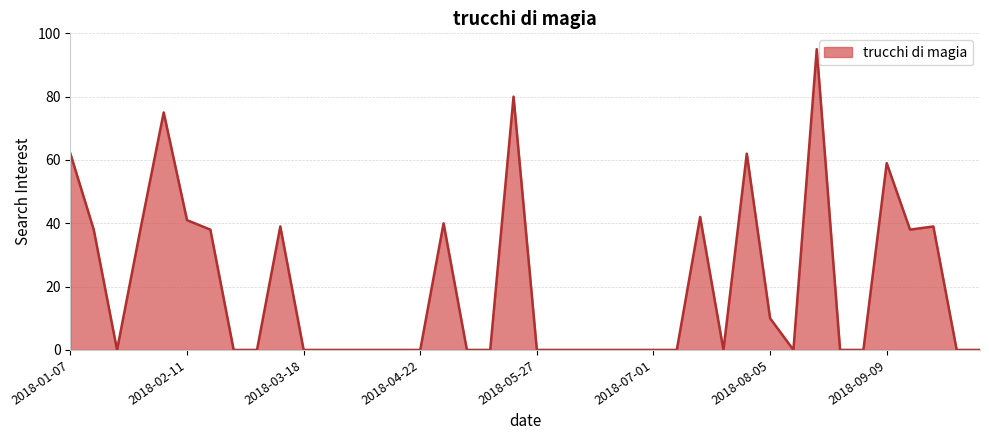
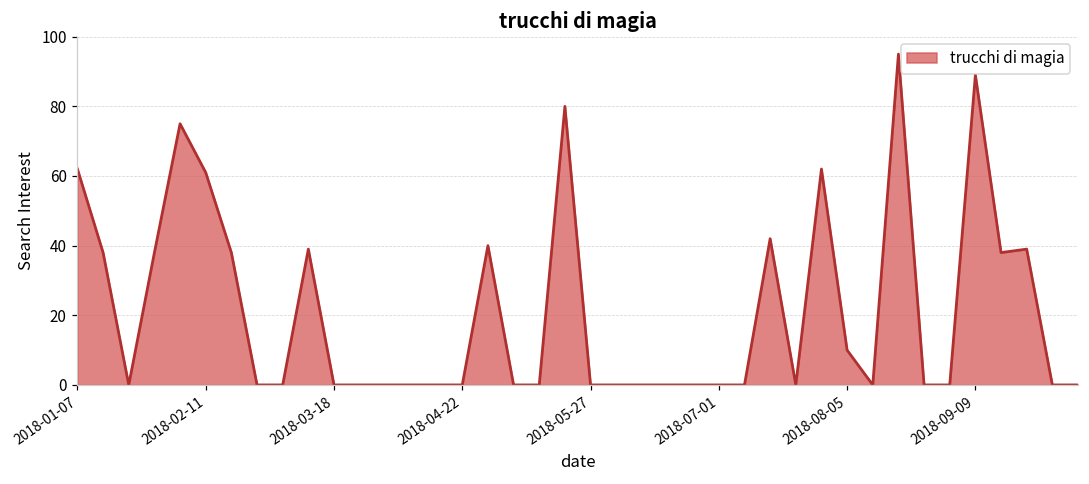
  {
    "2018-01-07": 62,
-   "2018-02-11": 41,
+   "2018-02-11": 61,
    "2018-03-18": 0,
    "2018-04-22": 0,
    "2018-05-27": 0,
    "2018-07-01": 0,
    "2018-08-05": 10,
-   "2018-09-09": 59
+   "2018-09-09": 89
  }
